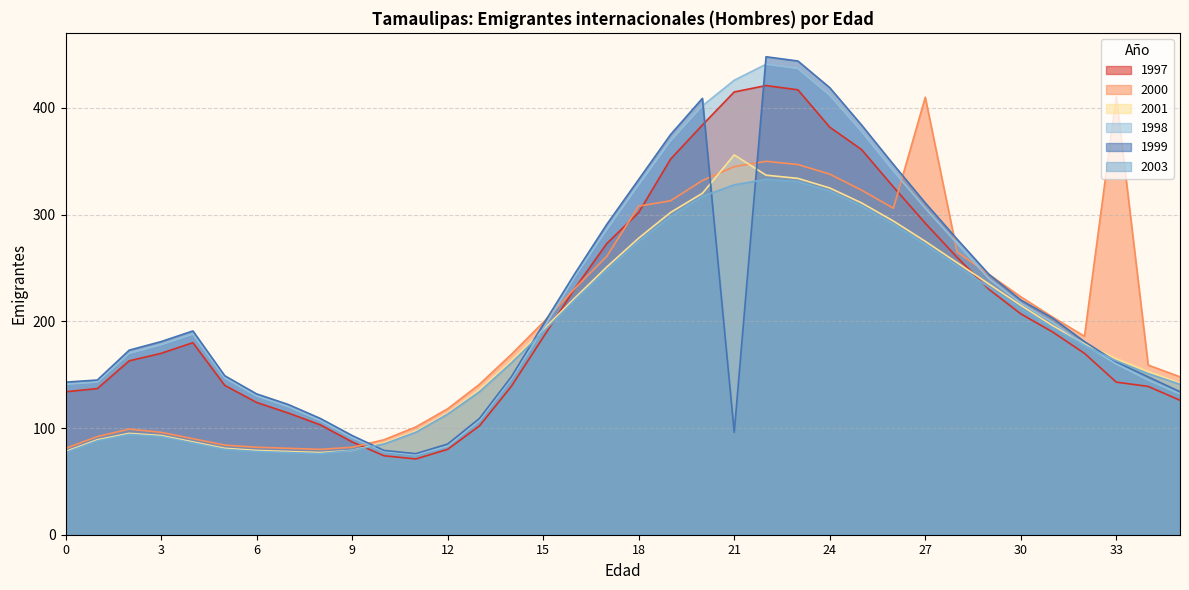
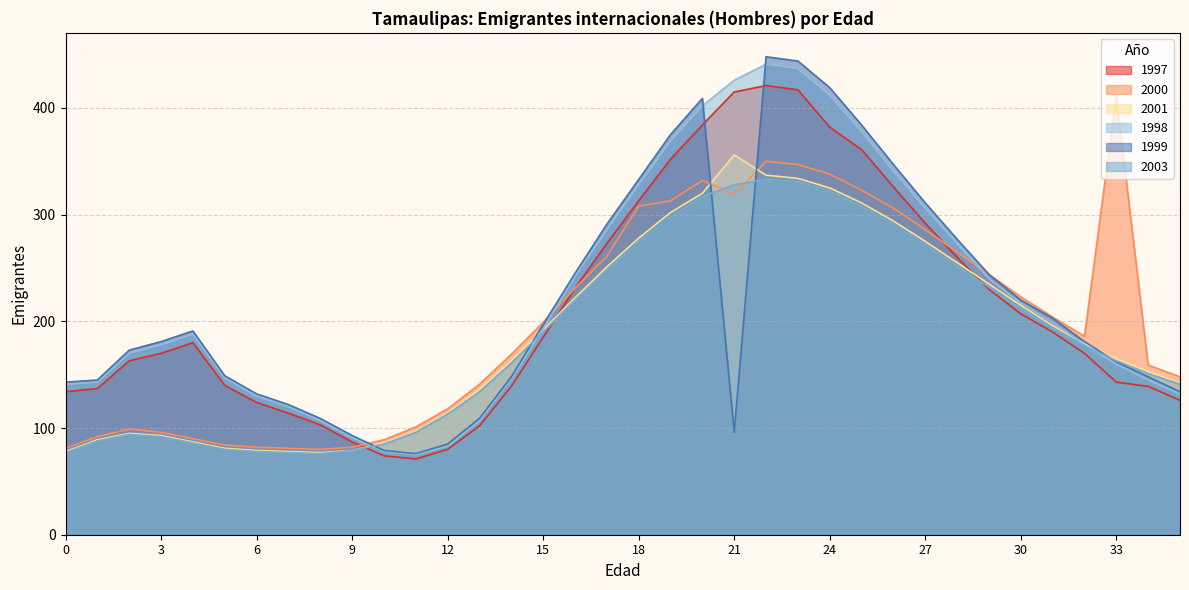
  {
    "1997": {
      "0": 134,
      "3": 170,
      "6": 124,
      "9": 87,
      "12": 80,
      "15": 185,
-     "18": 302,
+     "18": 313,
      "21": 415,
      "24": 382,
      "27": 292,
      "30": 207,
      "33": 143
    },
    "2000": {
      "0": 81,
      "3": 96,
      "6": 82,
      "9": 82,
      "12": 118,
      "18": 308,
-     "21": 345,
+     "21": 319,
      "24": 338,
-     "27": 410,
+     "27": 286,
      "30": 223
    },
    "2001": {
      "18": 278,
      "21": 356,
      "24": 325,
      "27": 275
    },
    "1999": {
      "3": 181,
      "18": 333,
      "21": 96,
      "24": 419,
      "27": 311,
      "30": 220
    }
  }
